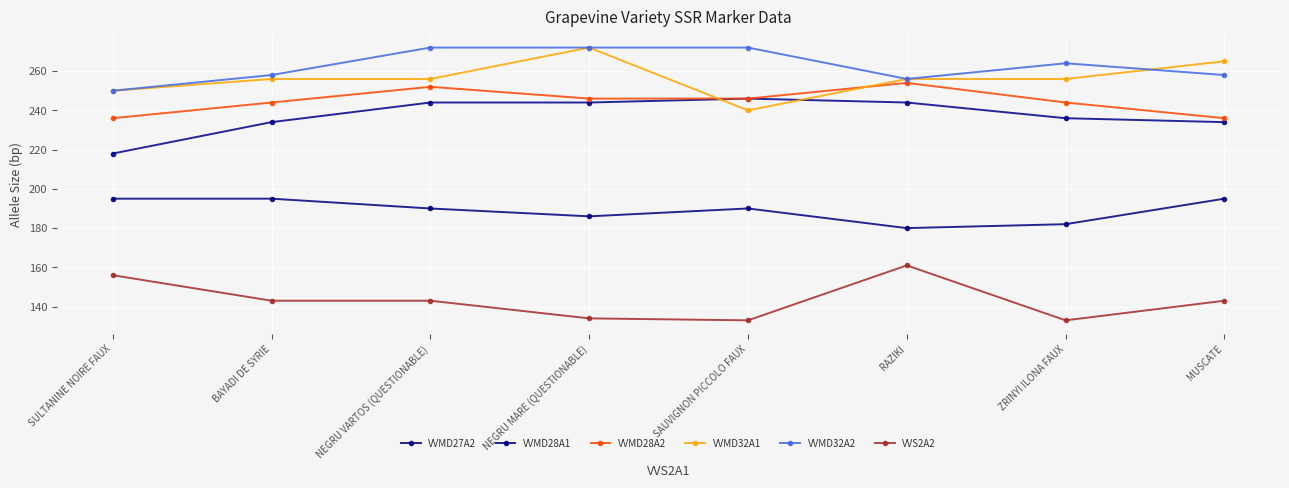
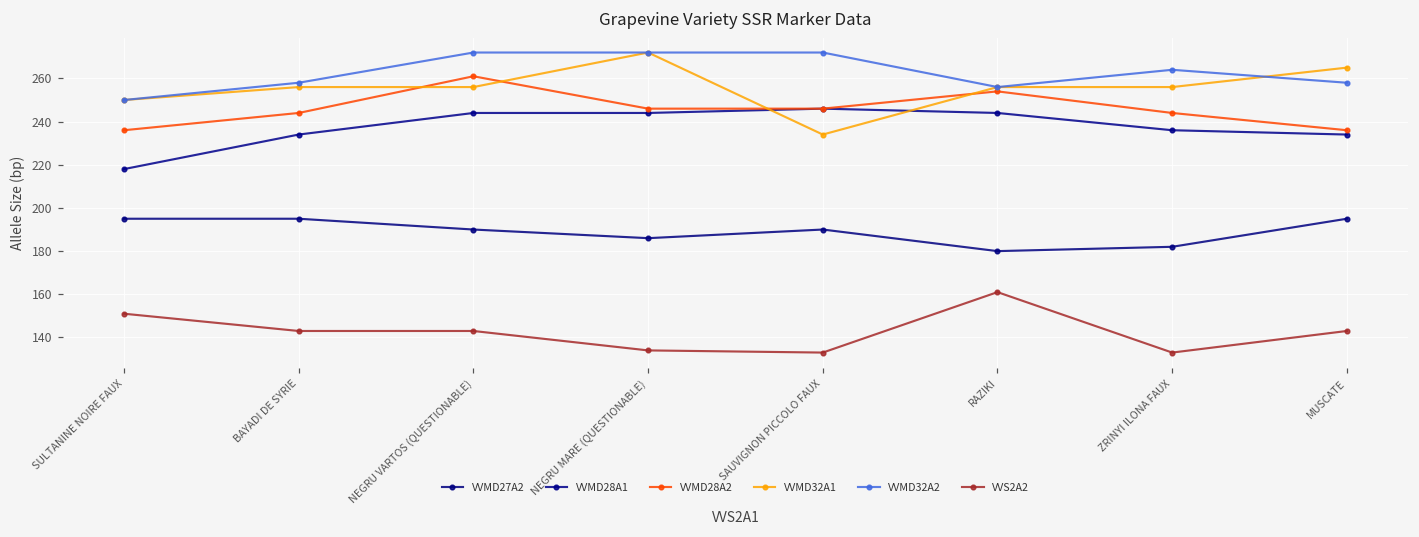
  {
    "VVMD28A2": {
      "SULTANINE NOIRE FAUX": 236,
      "BAYADI DE SYRIE": 244,
-     "NEGRU VARTOS (QUESTIONABLE)": 252,
+     "NEGRU VARTOS (QUESTIONABLE)": 261,
      "NEGRU MARE (QUESTIONABLE)": 246,
      "RAZIKI": 254,
      "ZRINYI ILONA FAUX": 244,
      "MUSCATE": 236
    },
    "VVMD32A1": {
      "BAYADI DE SYRIE": 256,
      "NEGRU VARTOS (QUESTIONABLE)": 256,
-     "SAUVIGNON PICCOLO FAUX": 240,
+     "SAUVIGNON PICCOLO FAUX": 234,
      "ZRINYI ILONA FAUX": 256,
      "MUSCATE": 265
    },
    "VVMD32A2": {
      "BAYADI DE SYRIE": 258,
      "NEGRU VARTOS (QUESTIONABLE)": 272,
      "SAUVIGNON PICCOLO FAUX": 272,
      "ZRINYI ILONA FAUX": 264,
      "MUSCATE": 258
    },
    "VVS2A2": {
-     "SULTANINE NOIRE FAUX": 156,
+     "SULTANINE NOIRE FAUX": 151,
      "BAYADI DE SYRIE": 143,
      "NEGRU VARTOS (QUESTIONABLE)": 143,
      "NEGRU MARE (QUESTIONABLE)": 134,
      "SAUVIGNON PICCOLO FAUX": 133,
      "RAZIKI": 161,
      "ZRINYI ILONA FAUX": 133,
      "MUSCATE": 143
    }
  }
